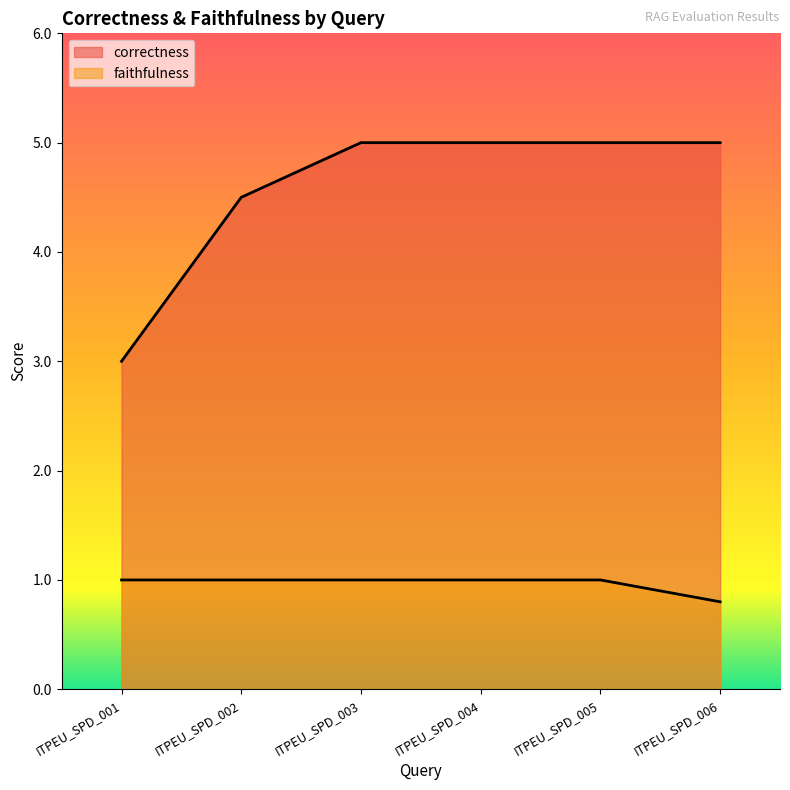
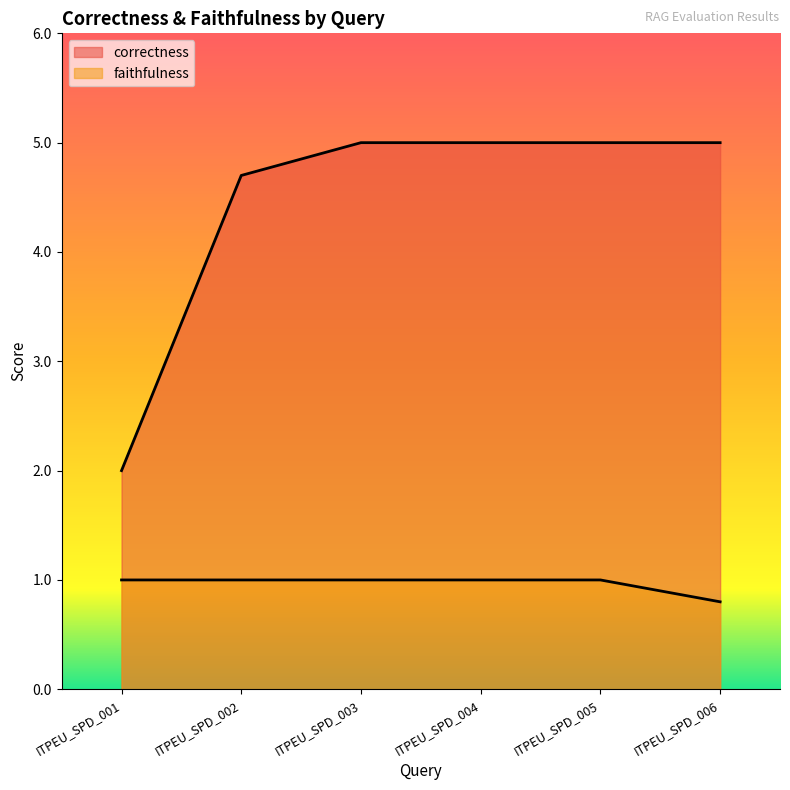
  {
    "correctness": {
-     "ITPEU_SPD_001": 3,
-     "ITPEU_SPD_002": 4.5,
+     "ITPEU_SPD_001": 2,
+     "ITPEU_SPD_002": 4.7,
      "ITPEU_SPD_003": 5.0,
      "ITPEU_SPD_004": 5.0,
      "ITPEU_SPD_005": 5.0,
      "ITPEU_SPD_006": 5.0
    },
    "faithfulness": {
      "ITPEU_SPD_001": 1.0,
      "ITPEU_SPD_002": 1.0,
      "ITPEU_SPD_003": 1.0,
      "ITPEU_SPD_004": 1.0,
      "ITPEU_SPD_005": 1.0,
      "ITPEU_SPD_006": 0.8
    }
  }
